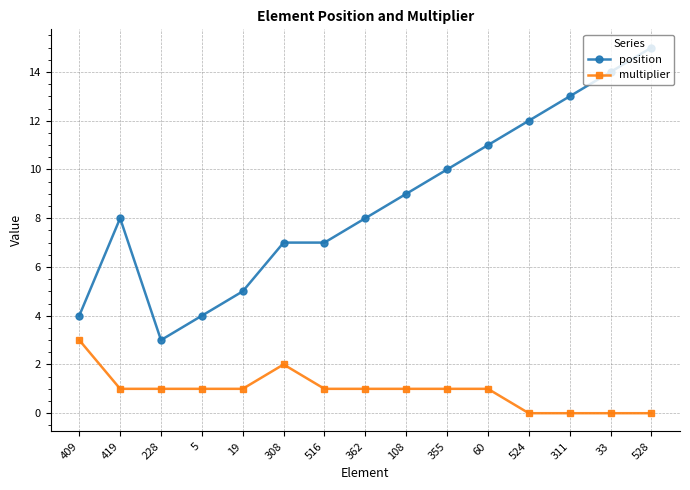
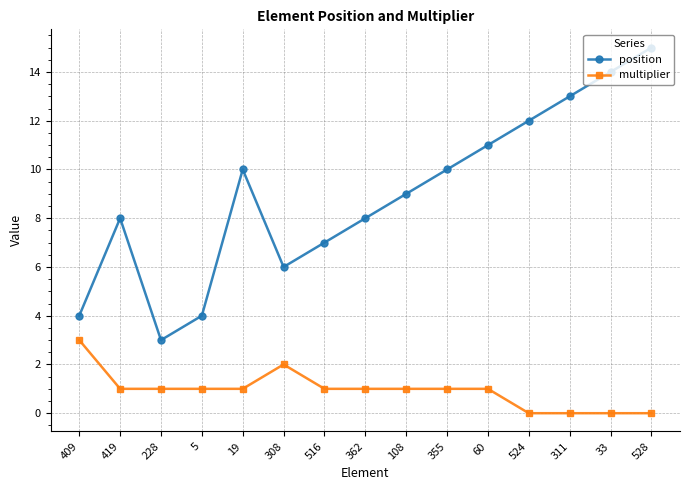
  {
    "position": {
      "409": 4,
      "419": 8,
      "228": 3,
      "5": 4,
-     "19": 5,
-     "308": 7,
+     "19": 10,
+     "308": 6,
      "516": 7,
      "362": 8,
      "108": 9,
      "355": 10,
      "60": 11,
      "524": 12,
      "311": 13
    },
    "multiplier": {
      "409": 3,
      "419": 1,
      "228": 1,
      "5": 1,
      "19": 1,
      "308": 2,
      "516": 1,
      "362": 1,
      "108": 1,
      "355": 1,
      "60": 1,
      "524": 0,
      "311": 0,
      "33": 0,
      "528": 0
    }
  }
